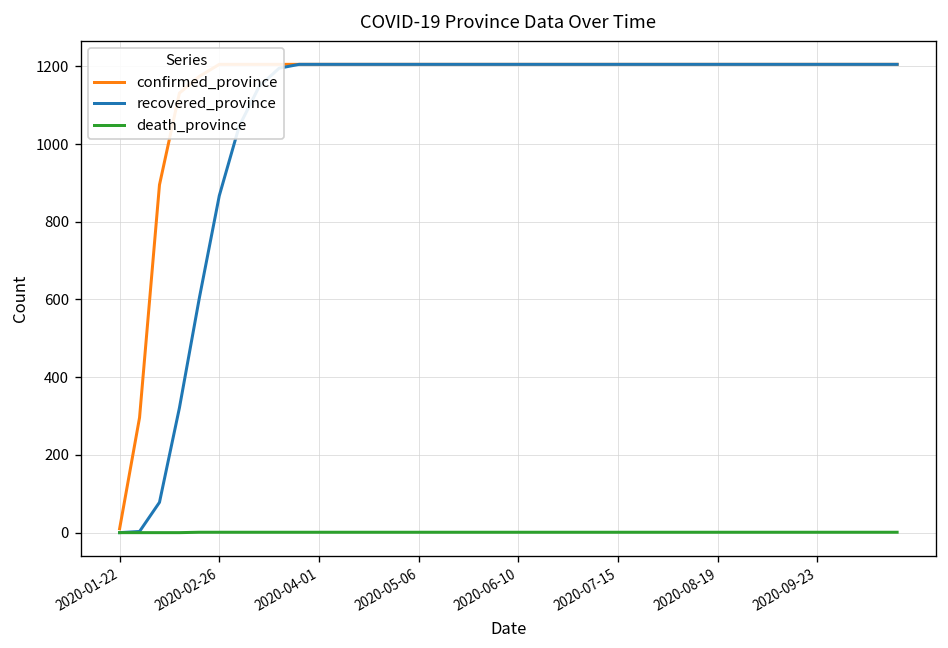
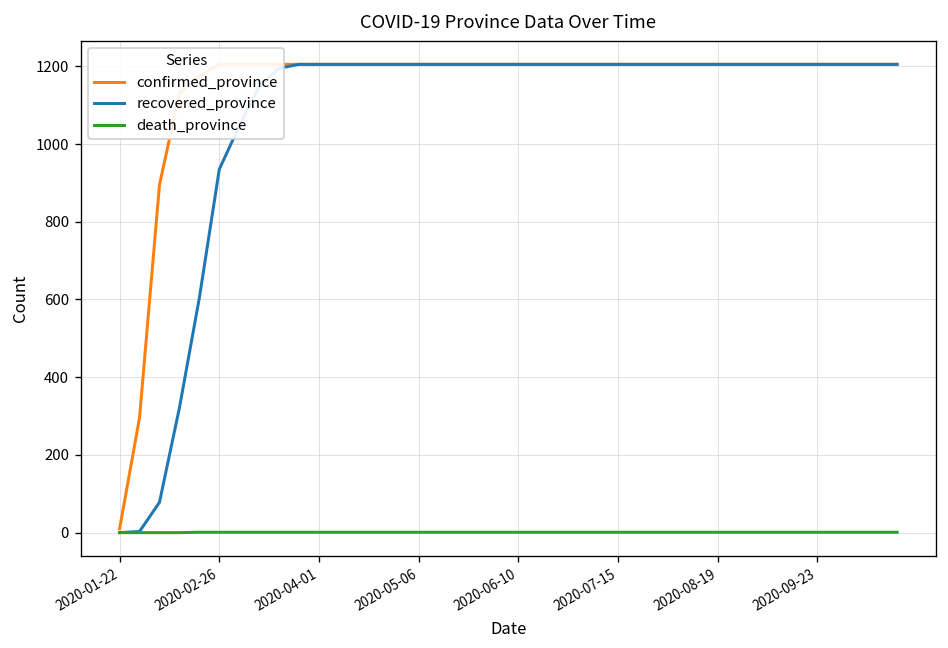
  {
    "confirmed_province": {
      "2020-01-22": 10
    },
    "recovered_province": {
-     "2020-02-26": 870
+     "2020-02-26": 940
    },
    "death_province": {
      "2020-02-26": 0,
      "2020-04-01": 0,
      "2020-05-06": 0,
      "2020-06-10": 0,
      "2020-07-15": 0,
      "2020-08-19": 0,
      "2020-09-23": 0
    }
  }
